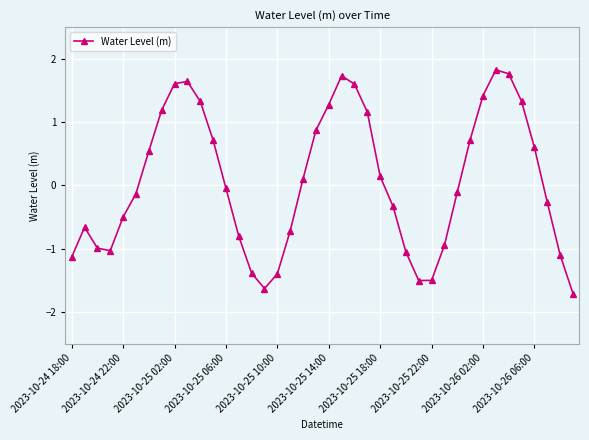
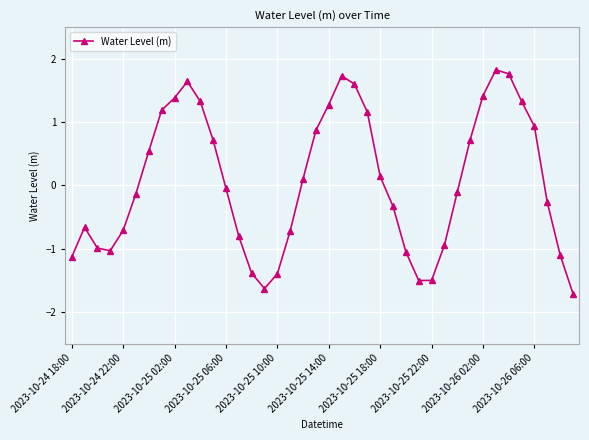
  {
    "2023-10-24 18:00": -1.1,
-   "2023-10-24 22:00": -0.5,
-   "2023-10-25 02:00": 1.6,
+   "2023-10-24 22:00": -0.7,
+   "2023-10-25 02:00": 1.4,
    "2023-10-25 06:00": 0.0,
    "2023-10-25 10:00": -1.4,
    "2023-10-25 14:00": 1.3,
    "2023-10-25 18:00": 0.1,
    "2023-10-25 22:00": -1.5,
    "2023-10-26 02:00": 1.4,
-   "2023-10-26 06:00": 0.6
+   "2023-10-26 06:00": 0.9
  }
